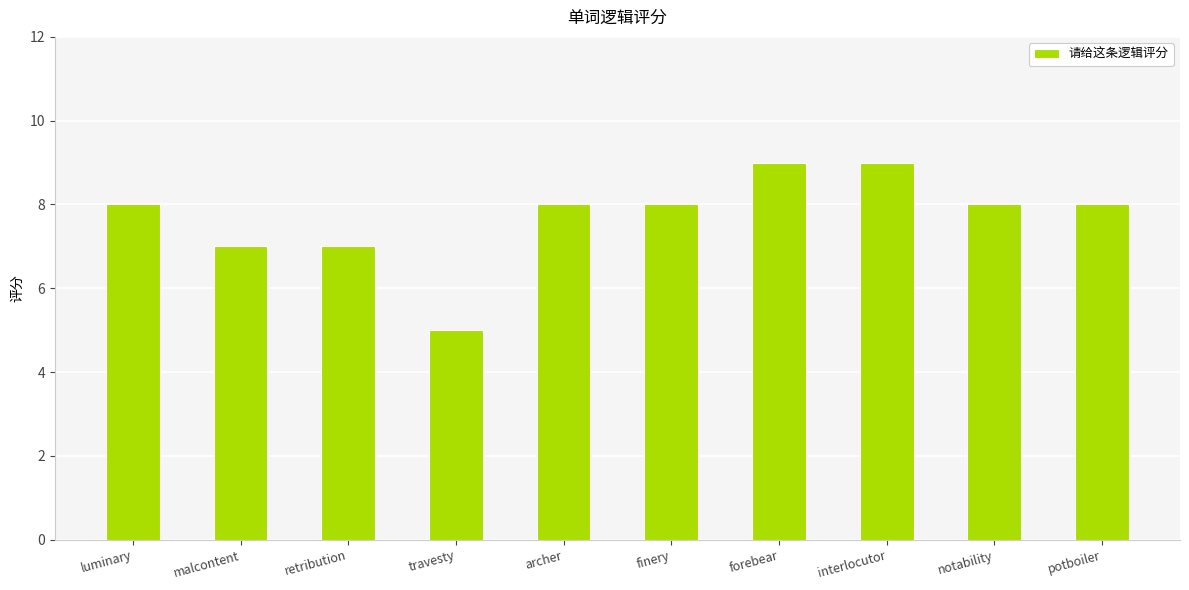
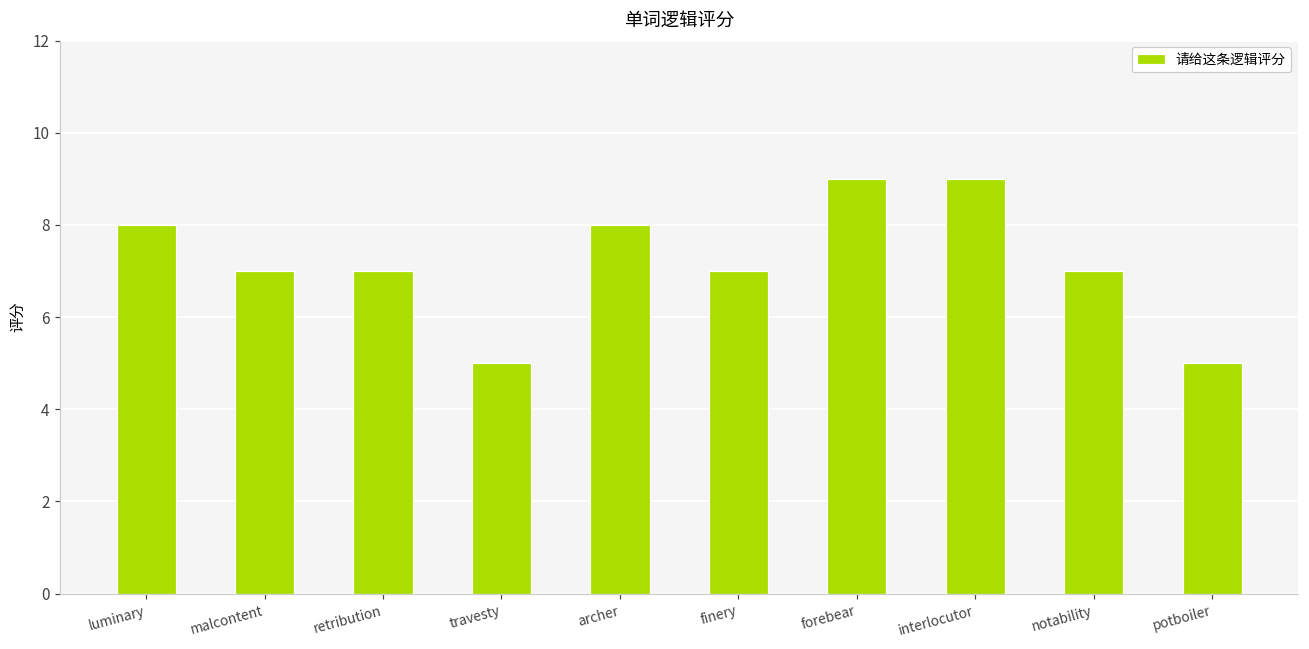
  {
    "luminary": 8,
    "malcontent": 7,
    "retribution": 7,
    "travesty": 5,
    "archer": 8,
-   "finery": 8,
+   "finery": 7,
    "forebear": 9,
    "interlocutor": 9,
-   "notability": 8,
-   "potboiler": 8
+   "notability": 7,
+   "potboiler": 5
  }
